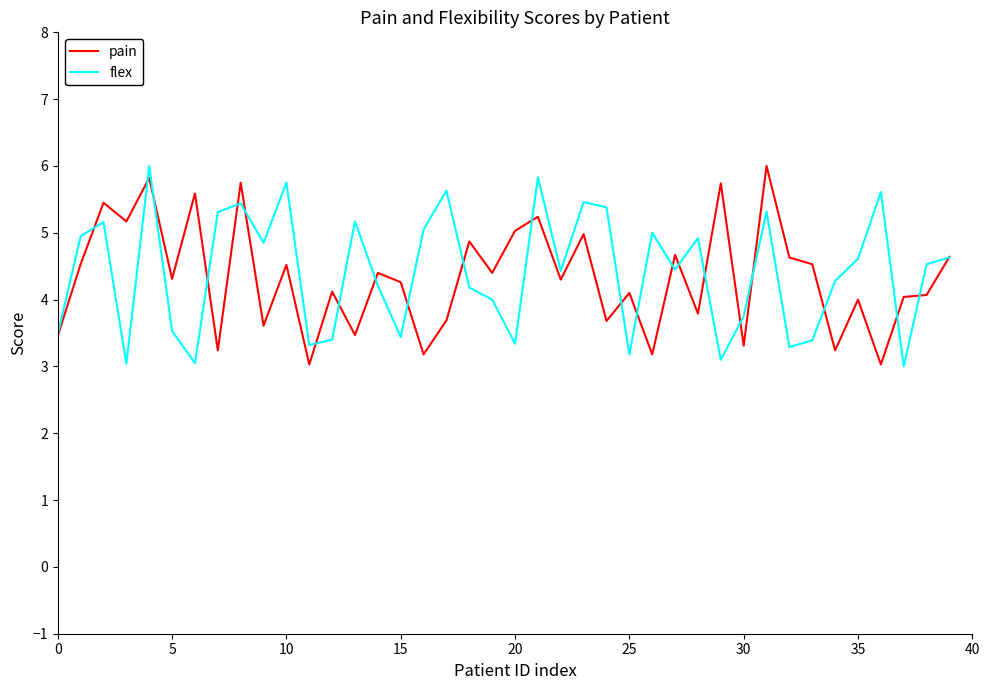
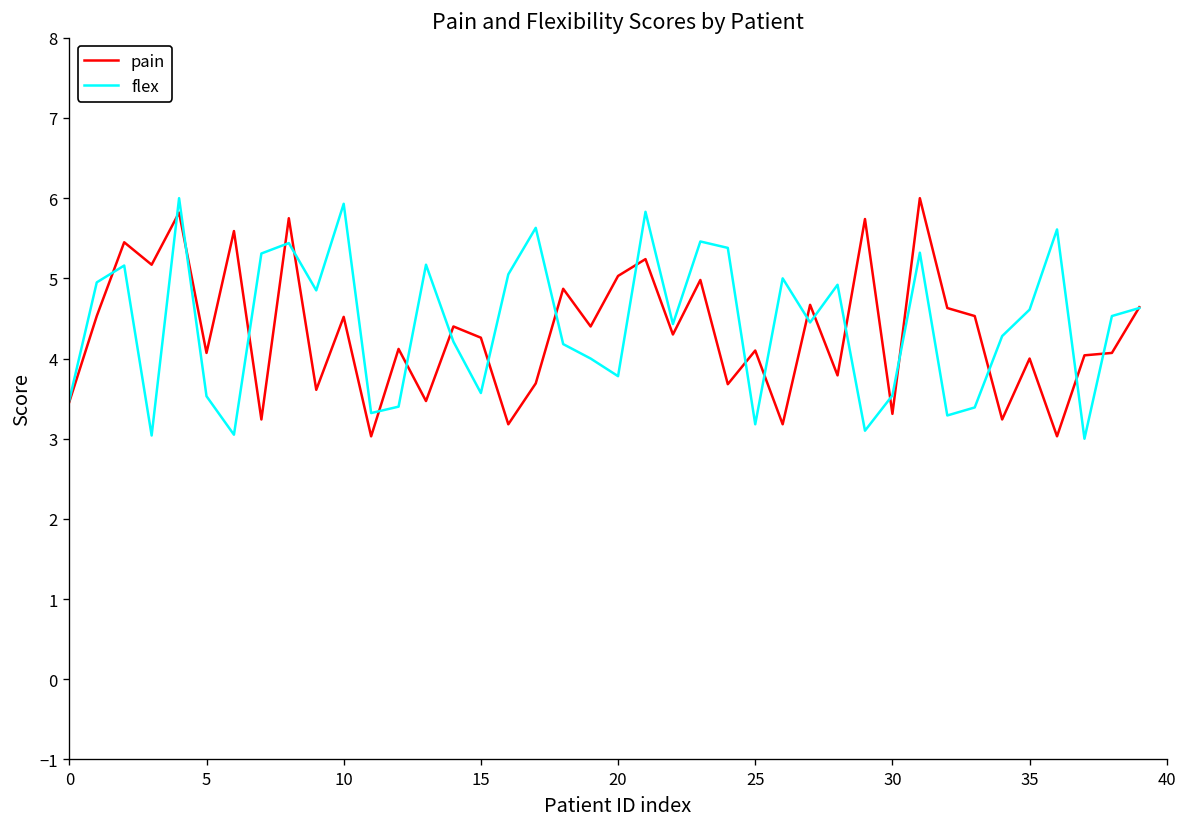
  {
    "pain": {
-     "5": 4.3,
+     "5": 4.1,
      "10": 4.5,
      "15": 4.3,
      "20": 5.0,
      "25": 4.1,
      "30": 3.3,
      "35": 4.0
    },
    "flex": {
      "5": 3.5,
-     "10": 5.8,
-     "15": 3.4,
-     "20": 3.3,
+     "10": 5.9,
+     "15": 3.6,
+     "20": 3.8,
      "25": 3.2,
-     "30": 3.8,
+     "30": 3.5,
      "35": 4.6
    }
  }
